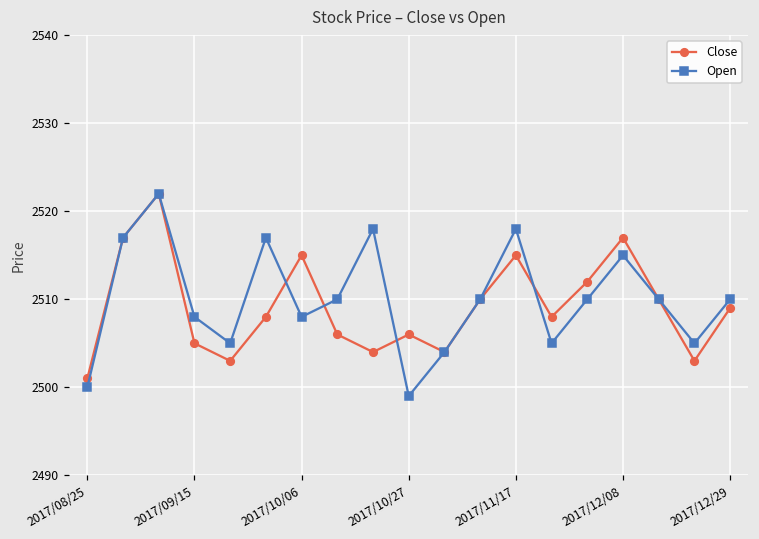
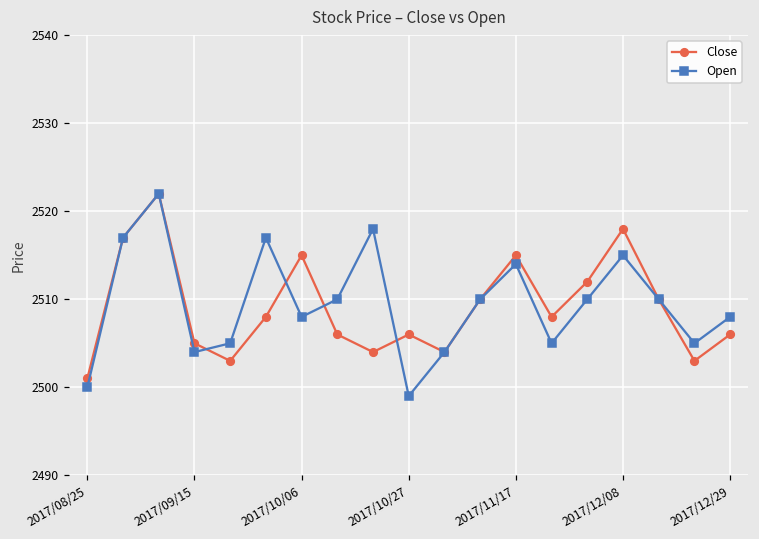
  {
    "Close": {
      "2017/08/25": 2501,
      "2017/09/15": 2505,
      "2017/10/06": 2515,
      "2017/10/27": 2506,
      "2017/11/17": 2515,
-     "2017/12/08": 2517,
-     "2017/12/29": 2509
+     "2017/12/08": 2518,
+     "2017/12/29": 2506
    },
    "Open": {
      "2017/08/25": 2500,
-     "2017/09/15": 2508,
+     "2017/09/15": 2504,
      "2017/10/06": 2508,
      "2017/10/27": 2499,
-     "2017/11/17": 2518,
+     "2017/11/17": 2514,
      "2017/12/08": 2515,
-     "2017/12/29": 2510
+     "2017/12/29": 2508
    }
  }
